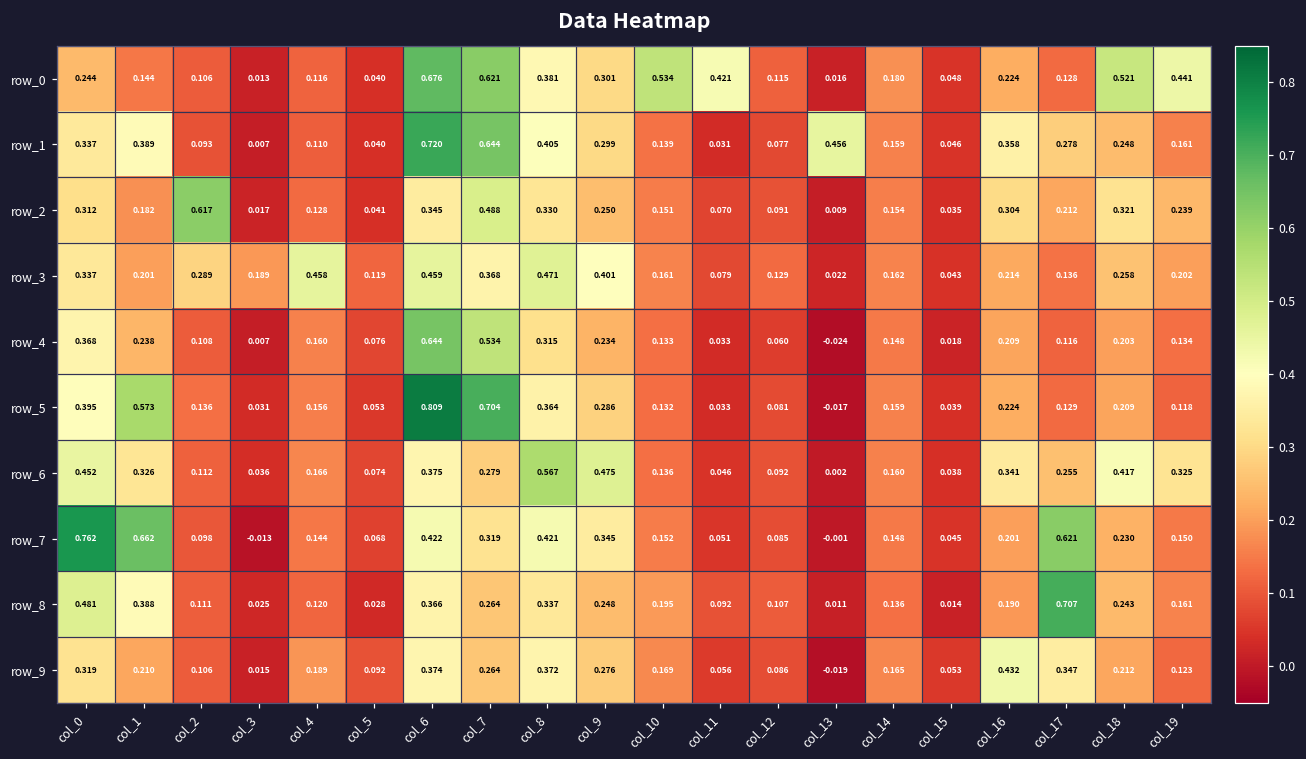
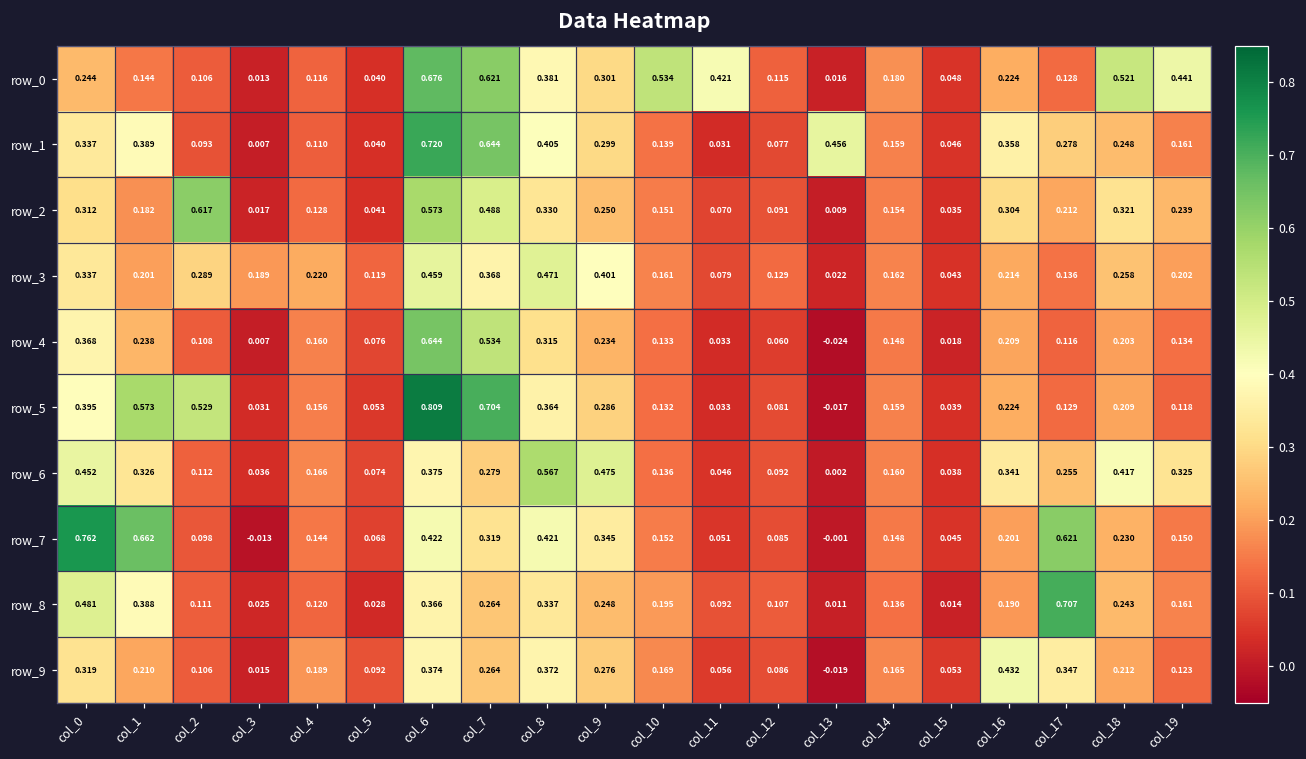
  {
    "row_0": {
      "col_0": 0.244,
      "col_1": 0.144,
      "col_2": 0.106,
      "col_3": 0.013,
      "col_4": 0.116,
      "col_5": 0.040,
      "col_6": 0.676,
      "col_7": 0.621,
      "col_8": 0.381,
      "col_9": 0.301,
      "col_10": 0.534,
      "col_11": 0.421,
      "col_12": 0.115,
      "col_13": 0.016,
      "col_14": 0.180,
      "col_15": 0.048,
      "col_16": 0.224,
      "col_17": 0.128,
      "col_18": 0.521,
      "col_19": 0.441
    },
    "row_1": {
      "col_0": 0.337,
      "col_1": 0.389,
      "col_2": 0.093,
      "col_3": 0.007,
      "col_4": 0.110,
      "col_5": 0.040,
      "col_6": 0.720,
      "col_7": 0.644,
      "col_8": 0.405,
      "col_9": 0.299,
      "col_10": 0.139,
      "col_11": 0.031,
      "col_12": 0.077,
      "col_13": 0.456,
      "col_14": 0.159,
      "col_15": 0.046,
      "col_16": 0.358,
      "col_17": 0.278,
      "col_18": 0.248,
      "col_19": 0.161
    },
    "row_2": {
      "col_0": 0.312,
      "col_1": 0.182,
      "col_2": 0.617,
      "col_3": 0.017,
      "col_4": 0.128,
      "col_5": 0.041,
-     "col_6": 0.345,
+     "col_6": 0.573,
      "col_7": 0.488,
      "col_8": 0.330,
      "col_9": 0.250,
      "col_10": 0.151,
      "col_11": 0.070,
      "col_12": 0.091,
      "col_13": 0.009,
      "col_14": 0.154,
      "col_15": 0.035,
      "col_16": 0.304,
      "col_17": 0.212,
      "col_18": 0.321,
      "col_19": 0.239
    },
    "row_3": {
      "col_0": 0.337,
      "col_1": 0.201,
      "col_2": 0.289,
      "col_3": 0.189,
-     "col_4": 0.458,
+     "col_4": 0.220,
      "col_5": 0.119,
      "col_6": 0.459,
      "col_7": 0.368,
      "col_8": 0.471,
      "col_9": 0.401,
      "col_10": 0.161,
      "col_11": 0.079,
      "col_12": 0.129,
      "col_13": 0.022,
      "col_14": 0.162,
      "col_15": 0.043,
      "col_16": 0.214,
      "col_17": 0.136,
      "col_18": 0.258,
      "col_19": 0.202
    },
    "row_4": {
      "col_0": 0.368,
      "col_1": 0.238,
      "col_2": 0.108,
      "col_3": 0.007,
      "col_4": 0.160,
      "col_5": 0.076,
      "col_6": 0.644,
      "col_7": 0.534,
      "col_8": 0.315,
      "col_9": 0.234,
      "col_10": 0.133,
      "col_11": 0.033,
      "col_12": 0.060,
      "col_13": -0.024,
      "col_14": 0.148,
      "col_15": 0.018,
      "col_16": 0.209,
      "col_17": 0.116,
      "col_18": 0.203,
      "col_19": 0.134
    },
    "row_5": {
      "col_0": 0.395,
      "col_1": 0.573,
-     "col_2": 0.136,
+     "col_2": 0.529,
      "col_3": 0.031,
      "col_4": 0.156,
      "col_5": 0.053,
      "col_6": 0.809,
      "col_7": 0.704,
      "col_8": 0.364,
      "col_9": 0.286,
      "col_10": 0.132,
      "col_11": 0.033,
      "col_12": 0.081,
      "col_13": -0.017,
      "col_14": 0.159,
      "col_15": 0.039,
      "col_16": 0.224,
      "col_17": 0.129,
      "col_18": 0.209,
      "col_19": 0.118
    },
    "row_6": {
      "col_0": 0.452,
      "col_1": 0.326,
      "col_2": 0.112,
      "col_3": 0.036,
      "col_4": 0.166,
      "col_5": 0.074,
      "col_6": 0.375,
      "col_7": 0.279,
      "col_8": 0.567,
      "col_9": 0.475,
      "col_10": 0.136,
      "col_11": 0.046,
      "col_12": 0.092,
      "col_13": 0.002,
      "col_14": 0.160,
      "col_15": 0.038,
      "col_16": 0.341,
      "col_17": 0.255,
      "col_18": 0.417,
      "col_19": 0.325
    },
    "row_7": {
      "col_0": 0.762,
      "col_1": 0.662,
      "col_2": 0.098,
      "col_3": -0.013,
      "col_4": 0.144,
      "col_5": 0.068,
      "col_6": 0.422,
      "col_7": 0.319,
      "col_8": 0.421,
      "col_9": 0.345,
      "col_10": 0.152,
      "col_11": 0.051,
      "col_12": 0.085,
      "col_13": -0.001,
      "col_14": 0.148,
      "col_15": 0.045,
      "col_16": 0.201,
      "col_17": 0.621,
      "col_18": 0.230,
      "col_19": 0.150
    },
    "row_8": {
      "col_0": 0.481,
      "col_1": 0.388,
      "col_2": 0.111,
      "col_3": 0.025,
      "col_4": 0.120,
      "col_5": 0.028,
      "col_6": 0.366,
      "col_7": 0.264,
      "col_8": 0.337,
      "col_9": 0.248,
      "col_10": 0.195,
      "col_11": 0.092,
      "col_12": 0.107,
      "col_13": 0.011,
      "col_14": 0.136,
      "col_15": 0.014,
      "col_16": 0.190,
      "col_17": 0.707,
      "col_18": 0.243,
      "col_19": 0.161
    },
    "row_9": {
      "col_0": 0.319,
      "col_1": 0.210,
      "col_2": 0.106,
      "col_3": 0.015,
      "col_4": 0.189,
      "col_5": 0.092,
      "col_6": 0.374,
      "col_7": 0.264,
      "col_8": 0.372,
      "col_9": 0.276,
      "col_10": 0.169,
      "col_11": 0.056,
      "col_12": 0.086,
      "col_13": -0.019,
      "col_14": 0.165,
      "col_15": 0.053,
      "col_16": 0.432,
      "col_17": 0.347,
      "col_18": 0.212,
      "col_19": 0.123
    }
  }
